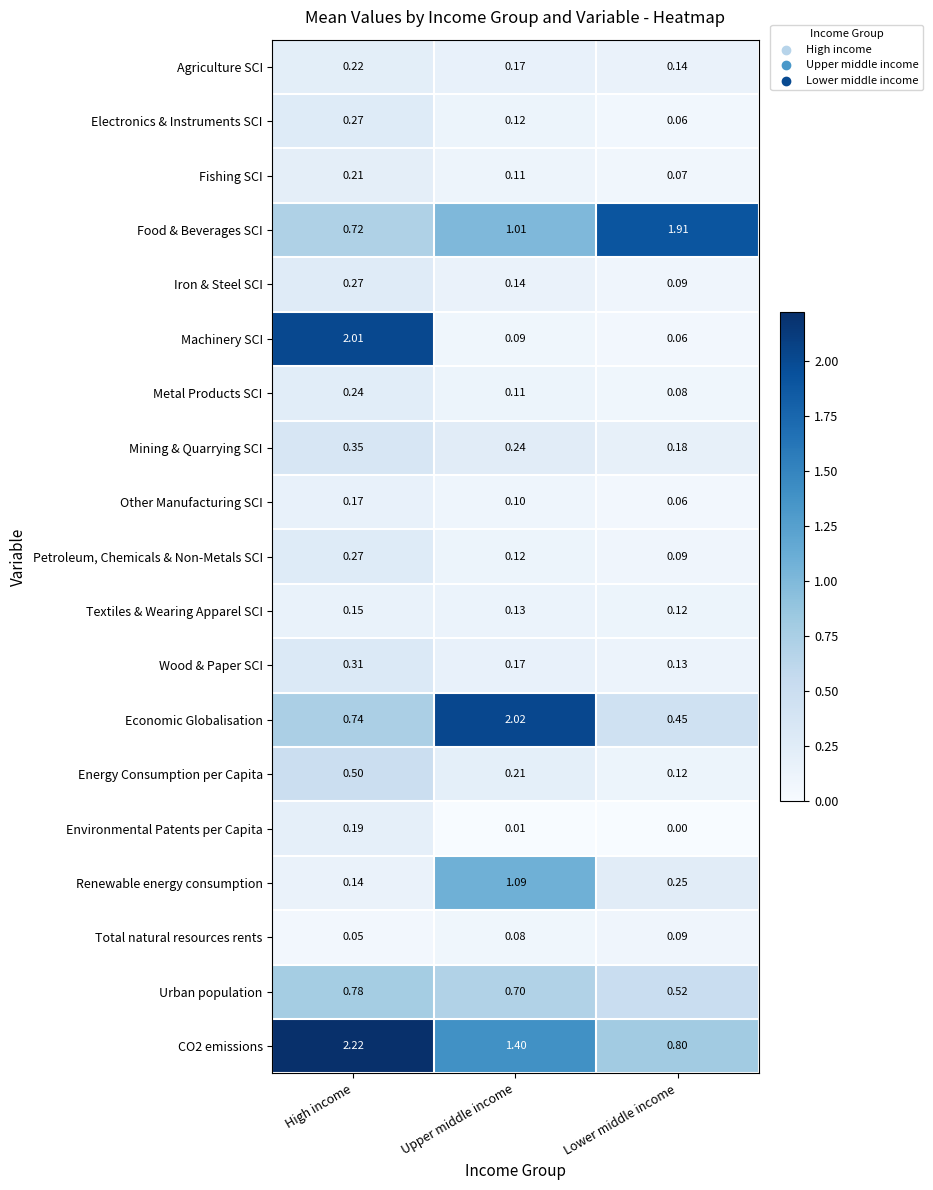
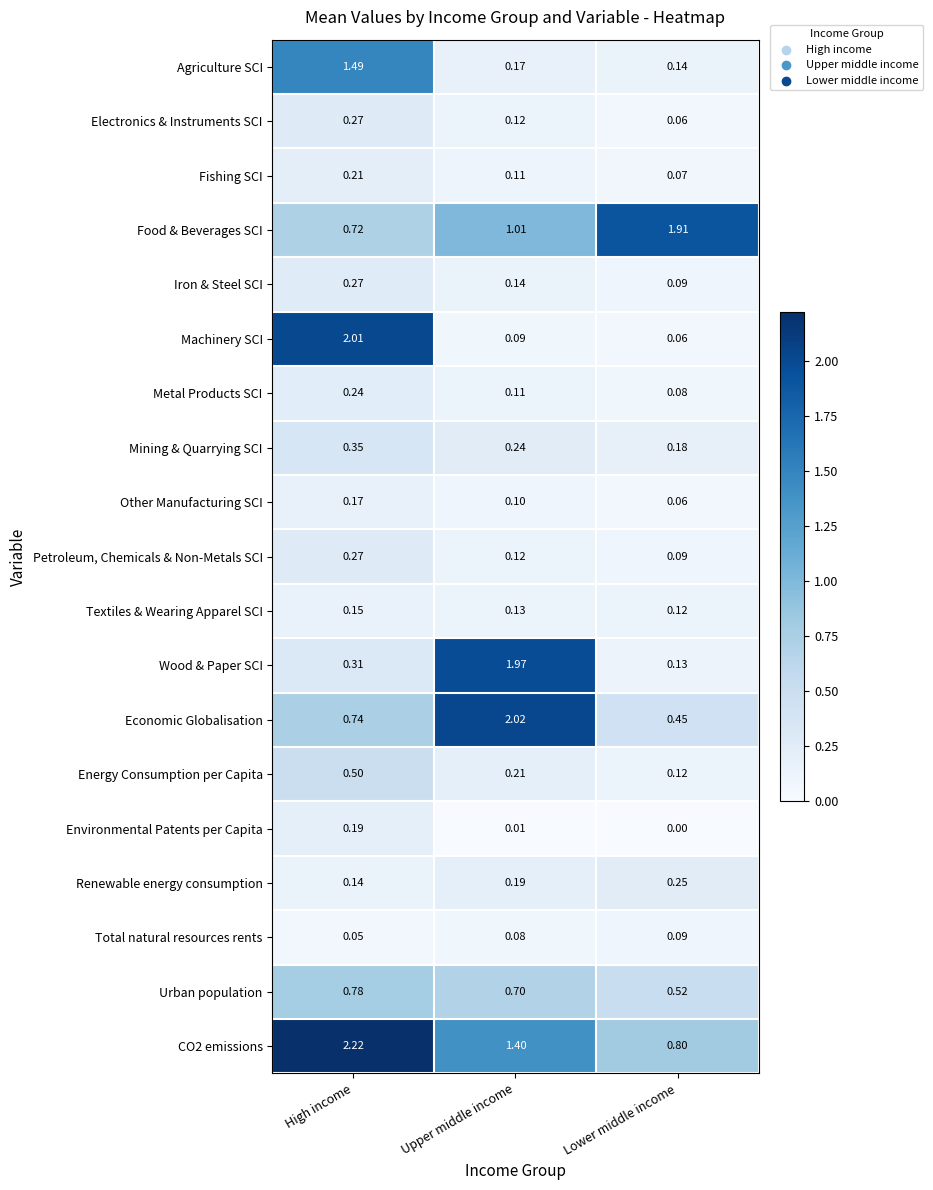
  {
    "Agriculture SCI": {
-     "High income": 0.22,
+     "High income": 1.49,
      "Upper middle income": 0.17,
      "Lower middle income": 0.14
    },
    "Electronics & Instruments SCI": {
      "High income": 0.27,
      "Upper middle income": 0.12,
      "Lower middle income": 0.06
    },
    "Fishing SCI": {
      "High income": 0.21,
      "Upper middle income": 0.11,
      "Lower middle income": 0.07
    },
    "Food & Beverages SCI": {
      "High income": 0.72,
      "Upper middle income": 1.01,
      "Lower middle income": 1.91
    },
    "Iron & Steel SCI": {
      "High income": 0.27,
      "Upper middle income": 0.14,
      "Lower middle income": 0.09
    },
    "Machinery SCI": {
      "High income": 2.01,
      "Upper middle income": 0.09,
      "Lower middle income": 0.06
    },
    "Metal Products SCI": {
      "High income": 0.24,
      "Upper middle income": 0.11,
      "Lower middle income": 0.08
    },
    "Mining & Quarrying SCI": {
      "High income": 0.35,
      "Upper middle income": 0.24,
      "Lower middle income": 0.18
    },
    "Other Manufacturing SCI": {
      "High income": 0.17,
      "Upper middle income": 0.10,
      "Lower middle income": 0.06
    },
    "Petroleum, Chemicals & Non-Metals SCI": {
      "High income": 0.27,
      "Upper middle income": 0.12,
      "Lower middle income": 0.09
    },
    "Textiles & Wearing Apparel SCI": {
      "High income": 0.15,
      "Upper middle income": 0.13,
      "Lower middle income": 0.12
    },
    "Wood & Paper SCI": {
      "High income": 0.31,
-     "Upper middle income": 0.17,
+     "Upper middle income": 1.97,
      "Lower middle income": 0.13
    },
    "Economic Globalisation": {
      "High income": 0.74,
      "Upper middle income": 2.02,
      "Lower middle income": 0.45
    },
    "Energy Consumption per Capita": {
      "High income": 0.50,
      "Upper middle income": 0.21,
      "Lower middle income": 0.12
    },
    "Environmental Patents per Capita": {
      "High income": 0.19,
      "Upper middle income": 0.01,
      "Lower middle income": 0.00
    },
    "Renewable energy consumption": {
      "High income": 0.14,
-     "Upper middle income": 1.09,
+     "Upper middle income": 0.19,
      "Lower middle income": 0.25
    },
    "Total natural resources rents": {
      "High income": 0.05,
      "Upper middle income": 0.08,
      "Lower middle income": 0.09
    },
    "Urban population": {
      "High income": 0.78,
      "Upper middle income": 0.70,
      "Lower middle income": 0.52
    },
    "CO2 emissions": {
      "High income": 2.22,
      "Upper middle income": 1.40,
      "Lower middle income": 0.80
    }
  }
